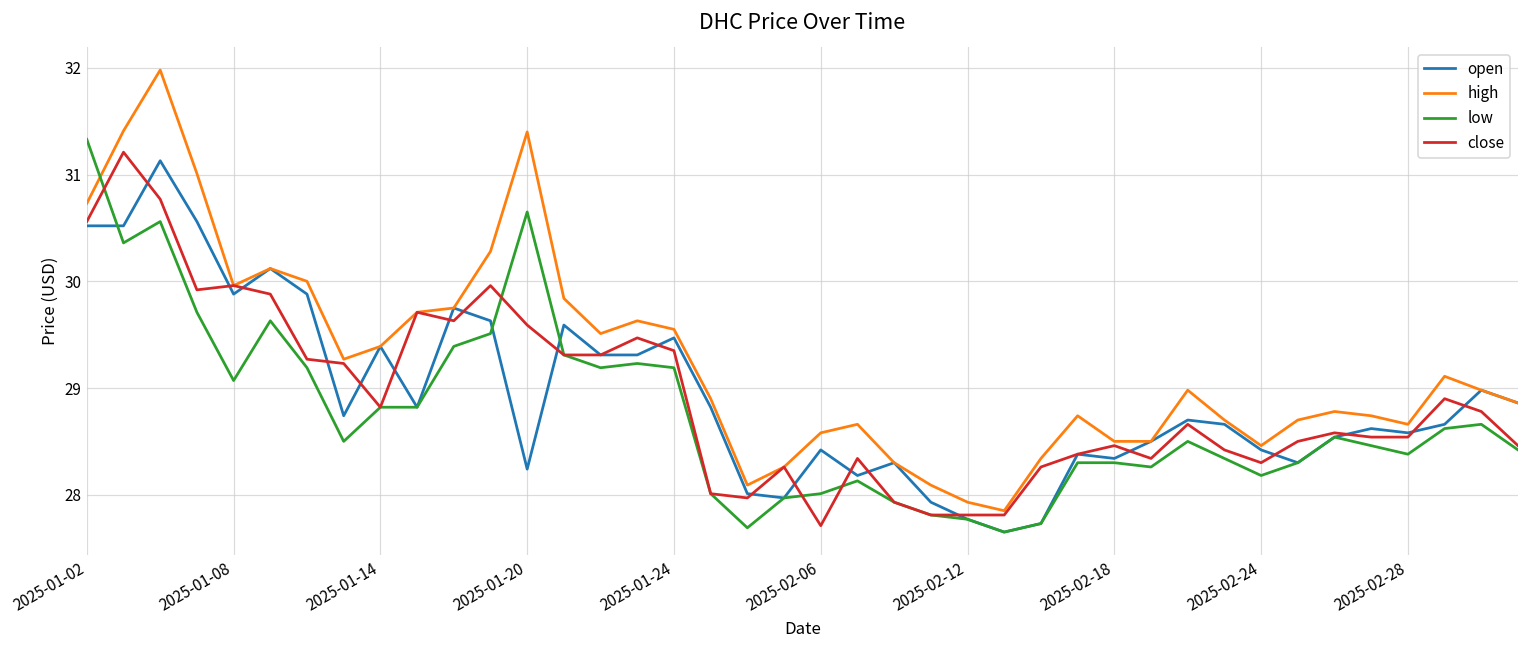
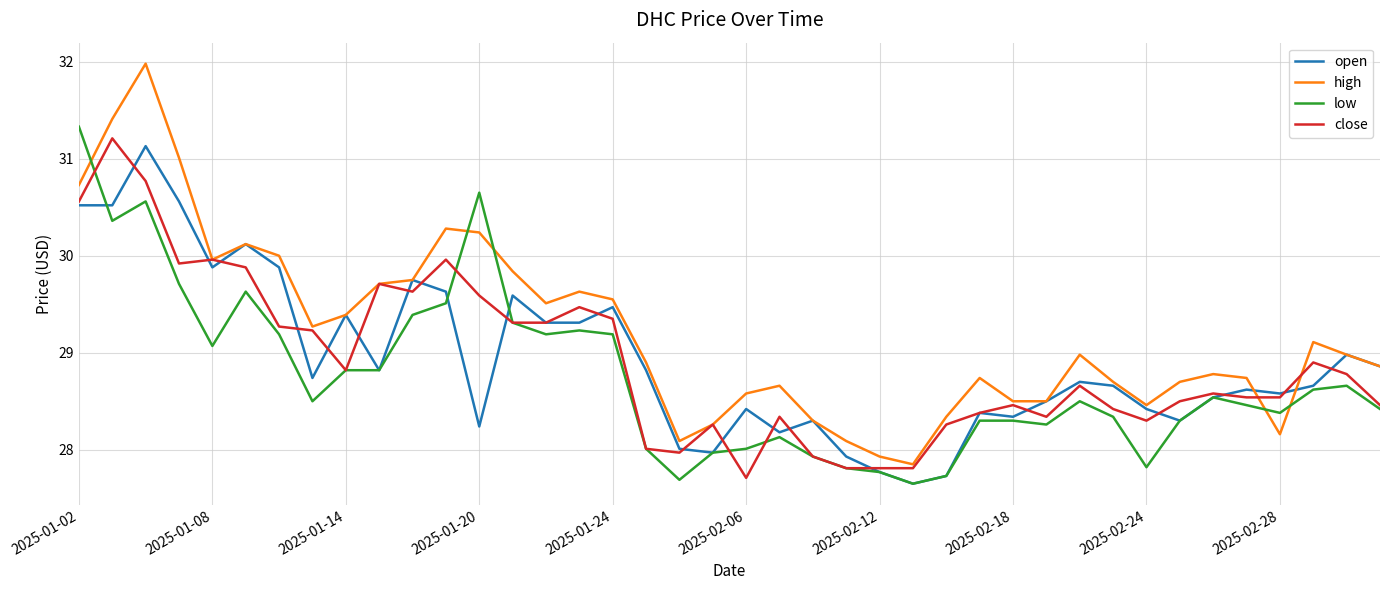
  {
    "open": {
      "2025-01-02": 30.5,
      "2025-01-08": 29.9,
      "2025-01-20": 28.2,
      "2025-01-24": 29.5,
      "2025-02-06": 28.4,
      "2025-02-18": 28.3,
      "2025-02-24": 28.4,
      "2025-02-28": 28.6
    },
    "high": {
      "2025-01-02": 30.7,
-     "2025-01-20": 31.4,
+     "2025-01-20": 30.2,
      "2025-01-24": 29.6,
      "2025-02-06": 28.6,
      "2025-02-12": 27.9,
      "2025-02-18": 28.5,
      "2025-02-24": 28.5,
-     "2025-02-28": 28.7
+     "2025-02-28": 28.2
    },
    "low": {
      "2025-01-02": 31.3,
      "2025-01-08": 29.1,
      "2025-01-20": 30.7,
      "2025-01-24": 29.2,
      "2025-02-06": 28.0,
      "2025-02-18": 28.3,
-     "2025-02-24": 28.2,
+     "2025-02-24": 27.8,
      "2025-02-28": 28.4
    },
    "close": {
      "2025-01-02": 30.6,
      "2025-01-20": 29.6,
      "2025-01-24": 29.4,
      "2025-02-06": 27.7,
      "2025-02-12": 27.8,
      "2025-02-18": 28.5,
      "2025-02-24": 28.3,
      "2025-02-28": 28.5
    }
  }
